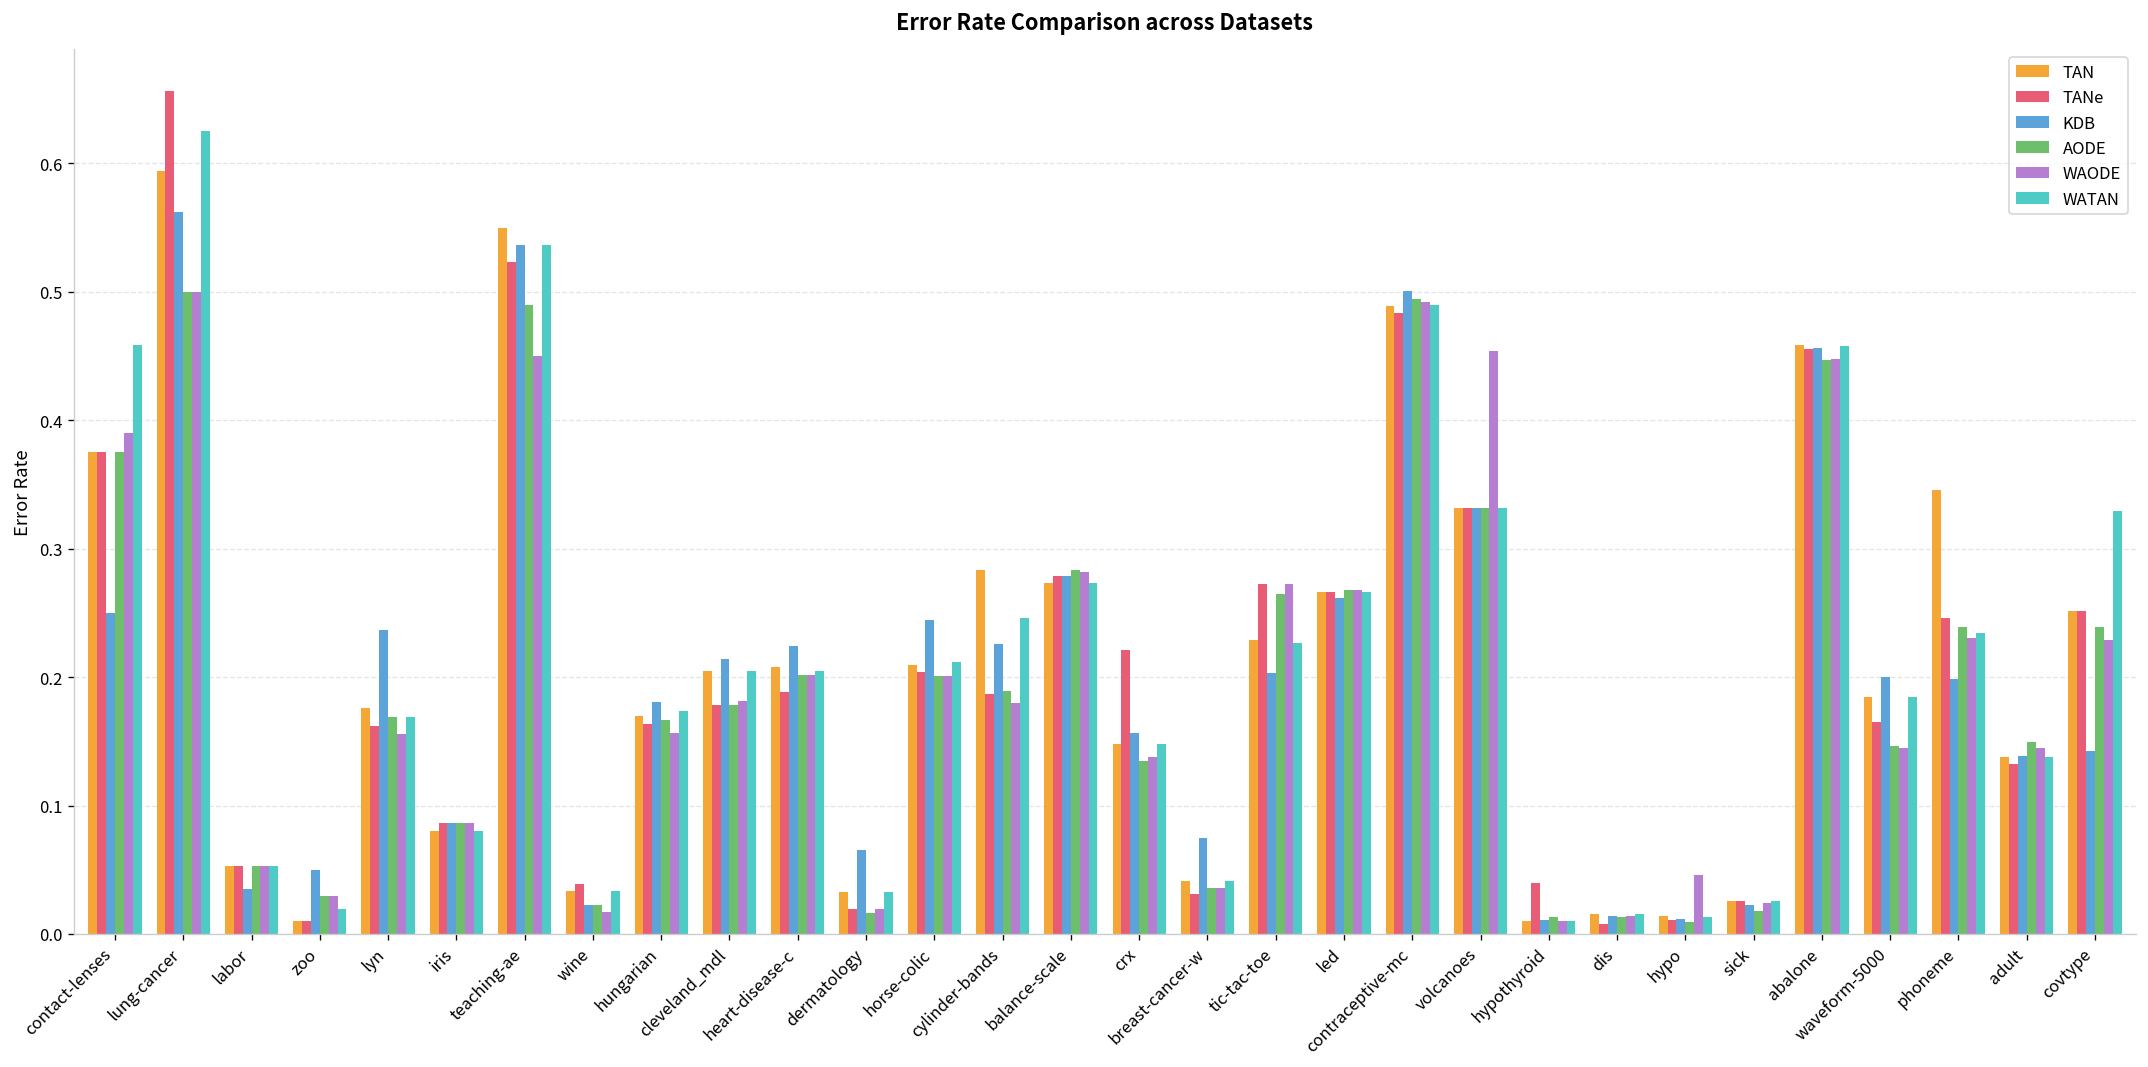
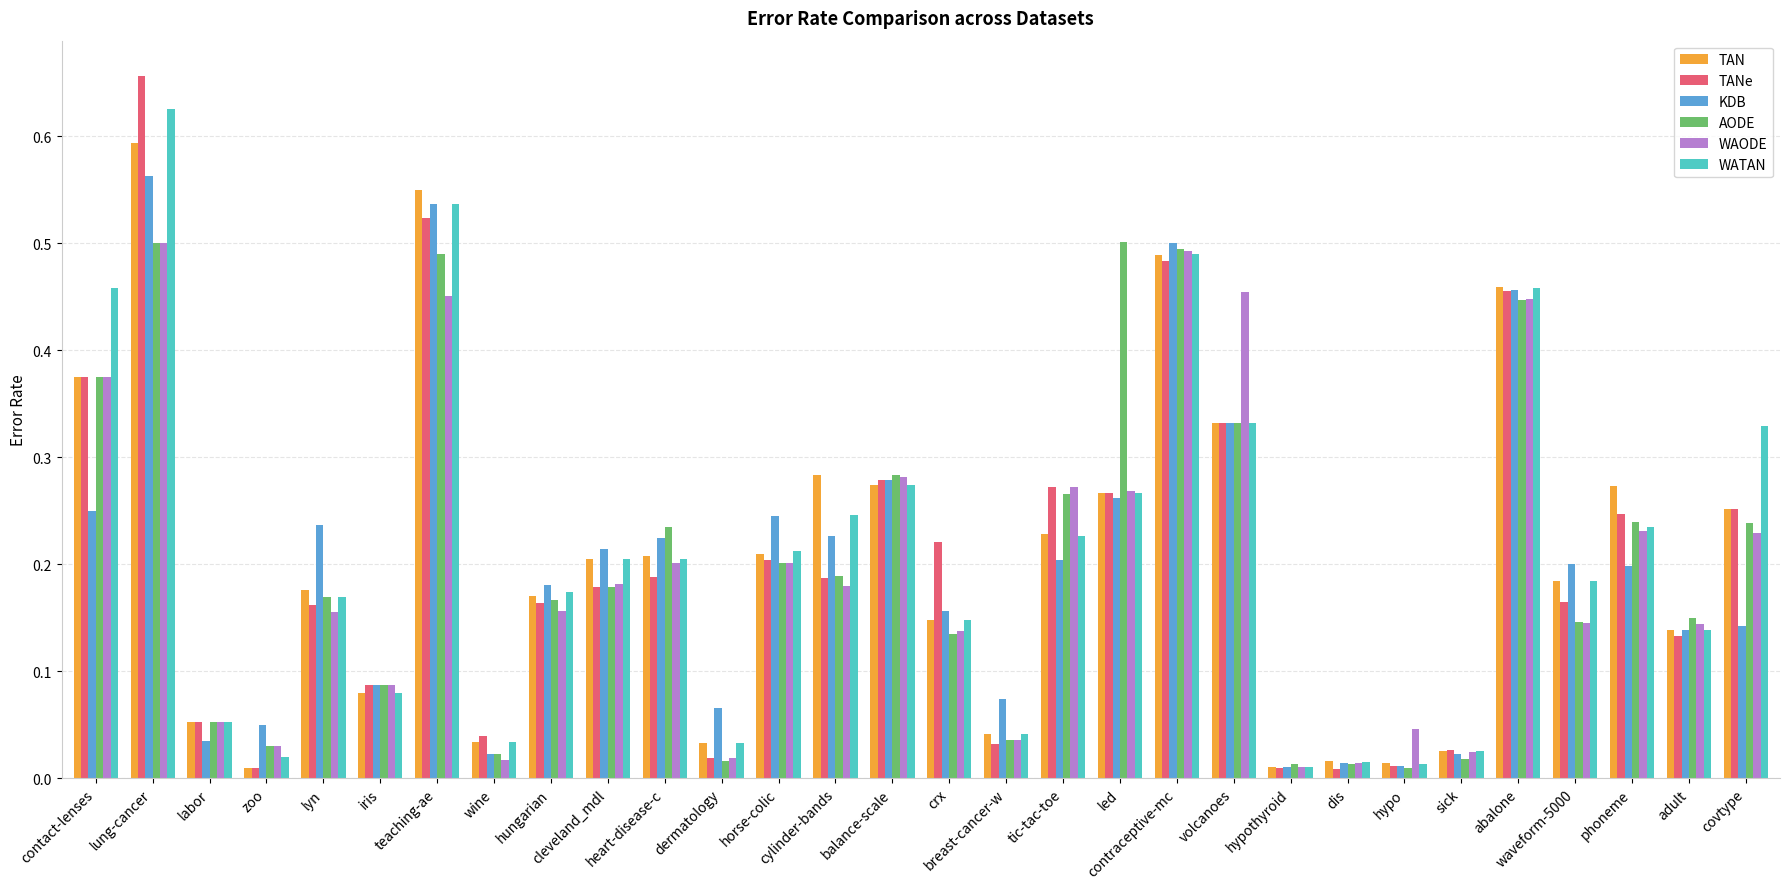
  {
    "TAN": {
      "contact-lenses": 0.375,
      "lung-cancer": 0.594,
      "labor": 0.053,
      "zoo": 0.010,
      "lyn": 0.176,
      "iris": 0.080,
      "teaching-ae": 0.550,
      "wine": 0.034,
      "hungarian": 0.170,
      "cleveland_mdl": 0.205,
      "heart-disease-c": 0.208,
      "dermatology": 0.033,
      "horse-colic": 0.209,
      "cylinder-bands": 0.283,
      "balance-scale": 0.274,
      "crx": 0.148,
      "breast-cancer-w": 0.042,
      "tic-tac-toe": 0.229,
      "led": 0.266,
      "contraceptive-mc": 0.489,
      "volcanoes": 0.332,
      "hypothyroid": 0.010,
      "dis": 0.016,
      "hypo": 0.014,
      "sick": 0.026,
      "abalone": 0.459,
      "waveform-5000": 0.184,
-     "phoneme": 0.346,
+     "phoneme": 0.273,
      "adult": 0.138,
      "covtype": 0.252
    },
    "TANe": {
      "contact-lenses": 0.375,
      "lung-cancer": 0.656,
      "labor": 0.053,
      "zoo": 0.010,
      "lyn": 0.162,
      "iris": 0.087,
      "teaching-ae": 0.523,
      "wine": 0.039,
      "hungarian": 0.163,
      "cleveland_mdl": 0.178,
      "heart-disease-c": 0.188,
      "dermatology": 0.019,
      "horse-colic": 0.204,
      "cylinder-bands": 0.187,
      "balance-scale": 0.278,
      "crx": 0.221,
      "breast-cancer-w": 0.032,
      "tic-tac-toe": 0.272,
      "led": 0.266,
      "contraceptive-mc": 0.483,
      "volcanoes": 0.332,
-     "hypothyroid": 0.039,
+     "hypothyroid": 0.009,
      "dis": 0.008,
      "hypo": 0.011,
      "sick": 0.026,
      "abalone": 0.455,
      "waveform-5000": 0.165,
      "phoneme": 0.246,
      "adult": 0.133,
      "covtype": 0.251
    },
    "AODE": {
      "contact-lenses": 0.375,
      "lung-cancer": 0.500,
      "labor": 0.053,
      "zoo": 0.030,
      "lyn": 0.169,
      "iris": 0.087,
      "teaching-ae": 0.490,
      "wine": 0.023,
      "hungarian": 0.167,
      "cleveland_mdl": 0.178,
-     "heart-disease-c": 0.201,
+     "heart-disease-c": 0.235,
      "dermatology": 0.016,
      "horse-colic": 0.201,
      "cylinder-bands": 0.189,
      "balance-scale": 0.283,
      "crx": 0.135,
      "breast-cancer-w": 0.036,
      "tic-tac-toe": 0.265,
-     "led": 0.268,
+     "led": 0.501,
      "contraceptive-mc": 0.494,
      "volcanoes": 0.332,
      "hypothyroid": 0.014,
      "dis": 0.013,
      "hypo": 0.010,
      "sick": 0.018,
      "abalone": 0.447,
      "waveform-5000": 0.146,
      "phoneme": 0.239,
      "adult": 0.149,
      "covtype": 0.239
    },
    "WAODE": {
-     "contact-lenses": 0.390,
+     "contact-lenses": 0.375,
      "lung-cancer": 0.500,
      "labor": 0.053,
      "zoo": 0.030,
      "lyn": 0.155,
      "iris": 0.087,
      "teaching-ae": 0.450,
      "wine": 0.017,
      "hungarian": 0.157,
      "cleveland_mdl": 0.182,
      "heart-disease-c": 0.201,
      "dermatology": 0.019,
      "horse-colic": 0.201,
      "cylinder-bands": 0.180,
      "balance-scale": 0.282,
      "crx": 0.138,
      "breast-cancer-w": 0.036,
      "tic-tac-toe": 0.272,
      "led": 0.268,
      "contraceptive-mc": 0.492,
      "volcanoes": 0.454,
      "hypothyroid": 0.010,
      "dis": 0.014,
      "hypo": 0.046,
      "sick": 0.024,
      "abalone": 0.448,
      "waveform-5000": 0.145,
      "phoneme": 0.231,
      "adult": 0.145,
      "covtype": 0.229
    }
  }
